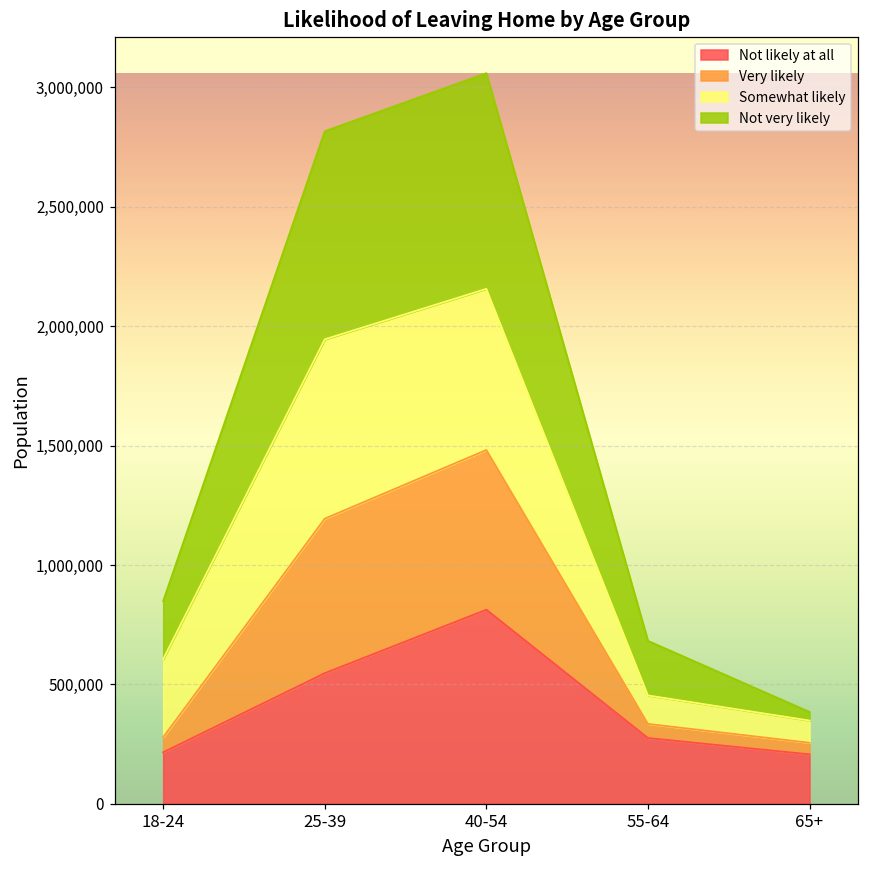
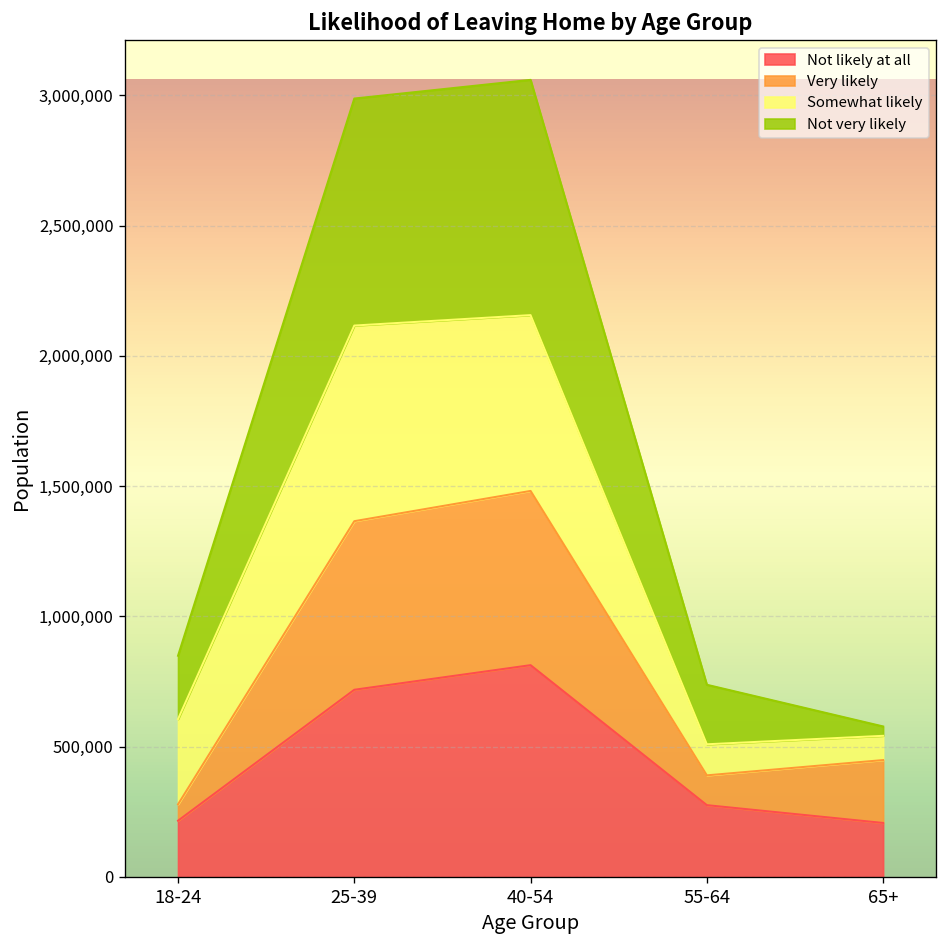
  {
    "Not likely at all": {
      "18-24": "220,000",
-     "25-39": "550,000",
+     "25-39": "720,000",
      "40-54": "810,000",
      "55-64": "280,000",
      "65+": "210,000"
    },
    "Very likely": {
      "18-24": "60,000",
      "25-39": "650,000",
      "40-54": "670,000",
-     "55-64": "60,000",
-     "65+": "50,000"
+     "55-64": "110,000",
+     "65+": "240,000"
    },
    "Somewhat likely": {
      "18-24": "330,000",
      "25-39": "750,000",
      "40-54": "670,000",
      "55-64": "120,000",
      "65+": "90,000"
    },
    "Not very likely": {
      "18-24": "240,000",
      "25-39": "870,000",
      "40-54": "900,000",
      "55-64": "230,000",
      "65+": "40,000"
    }
  }
